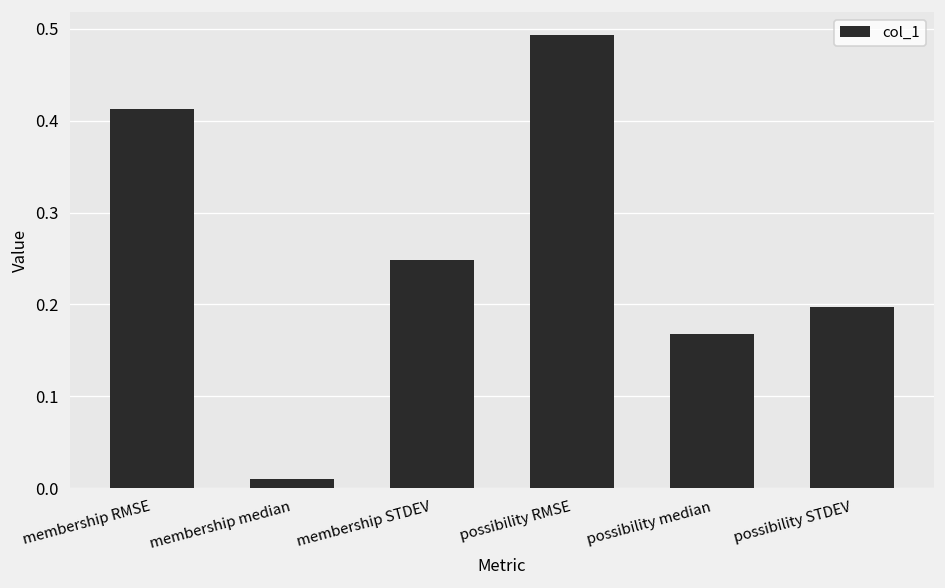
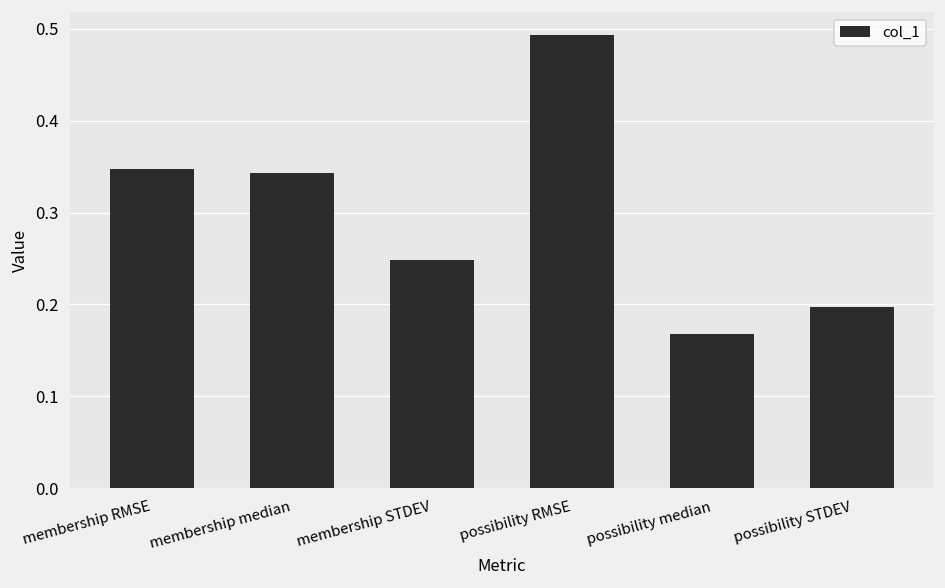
  {
-   "membership RMSE": 0.41,
-   "membership median": 0.01,
+   "membership RMSE": 0.35,
+   "membership median": 0.34,
    "membership STDEV": 0.25,
    "possibility RMSE": 0.49,
    "possibility median": 0.17,
    "possibility STDEV": 0.20
  }
